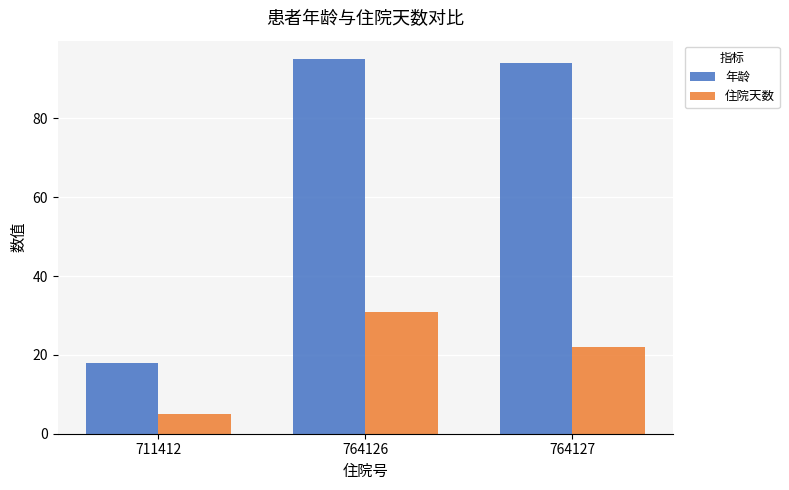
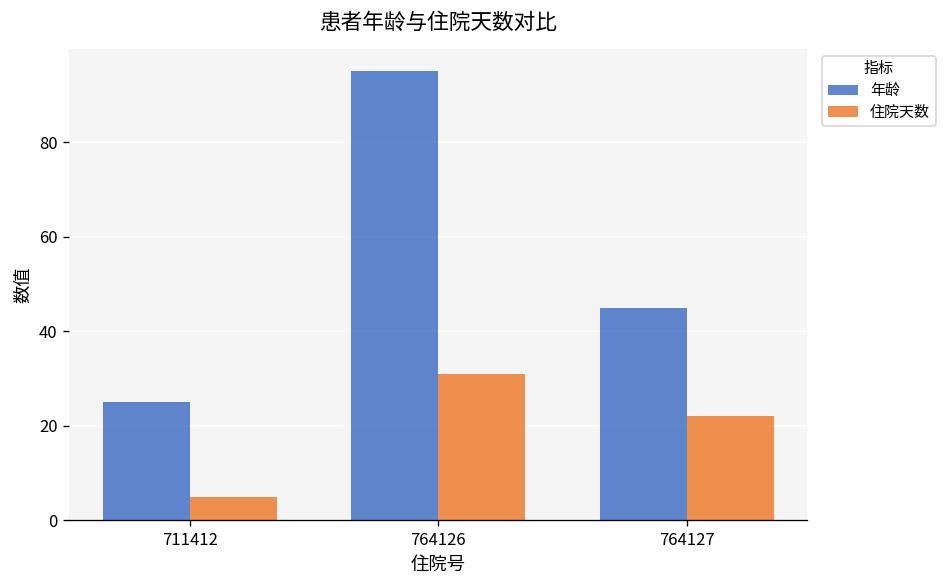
  {
    "年龄": {
-     "711412": 18,
+     "711412": 25,
      "764126": 95,
-     "764127": 94
+     "764127": 45
    },
    "住院天数": {
      "711412": 5,
      "764126": 31,
      "764127": 22
    }
  }
